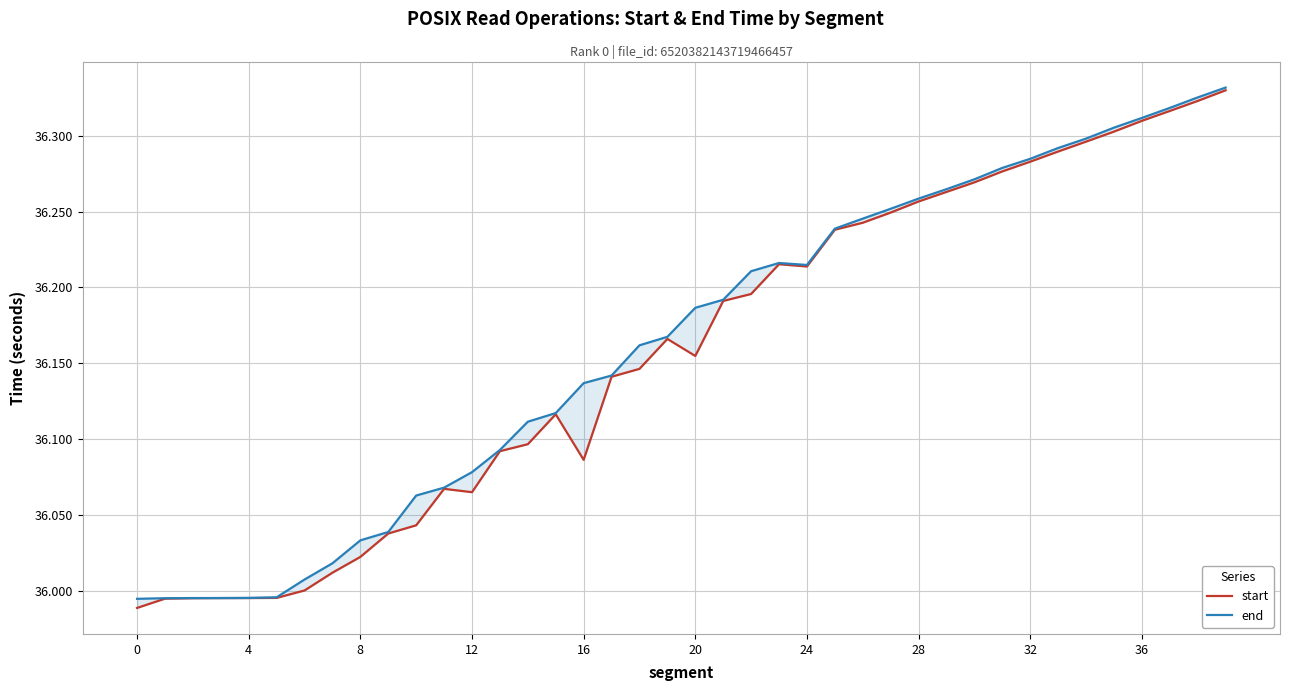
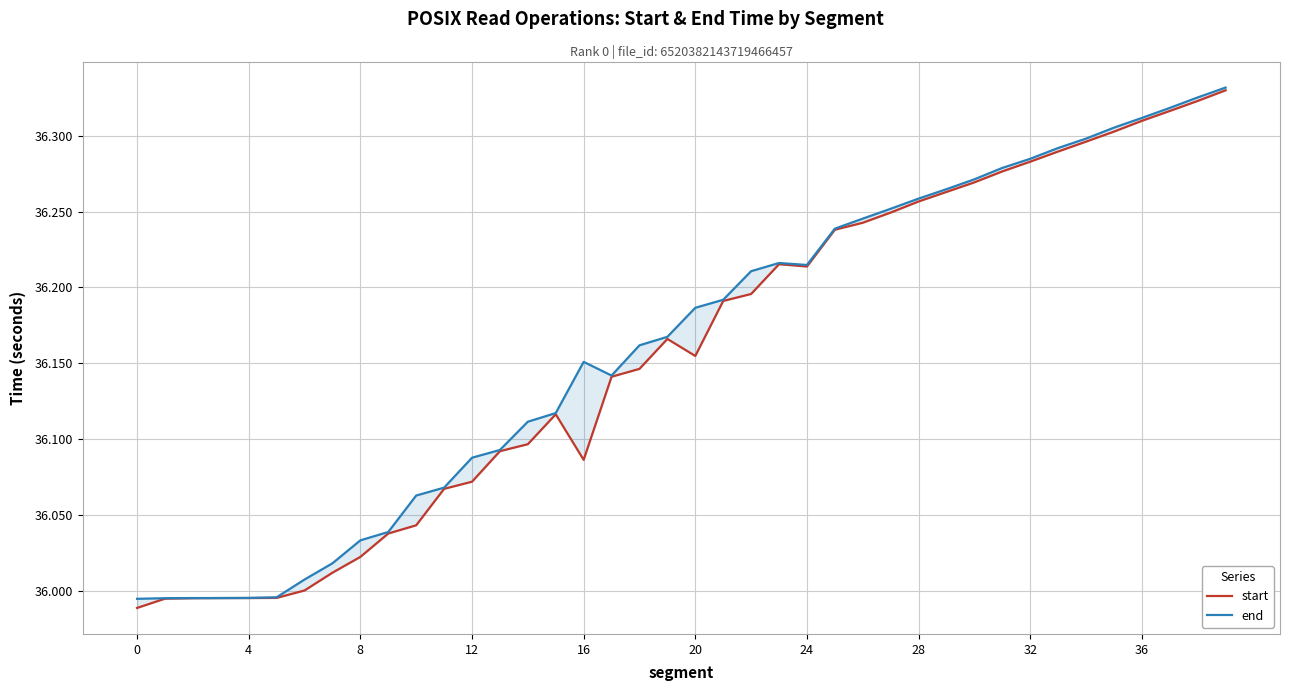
  {
    "start": {
      "0": 35.989,
      "8": 36.023,
-     "12": 36.065,
+     "12": 36.072,
      "16": 36.087,
      "20": 36.155,
      "28": 36.257,
      "32": 36.283,
      "36": 36.310
    },
    "end": {
      "0": 35.995,
      "8": 36.034,
-     "12": 36.078,
-     "16": 36.137,
+     "12": 36.088,
+     "16": 36.151,
      "20": 36.187,
      "28": 36.259,
      "32": 36.285,
      "36": 36.312
    }
  }
